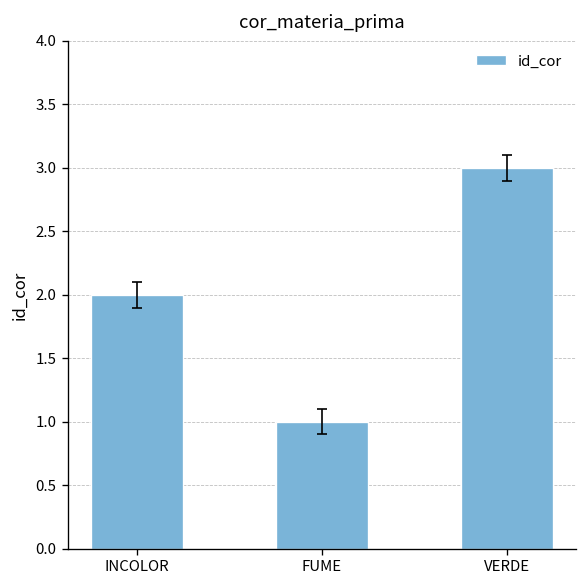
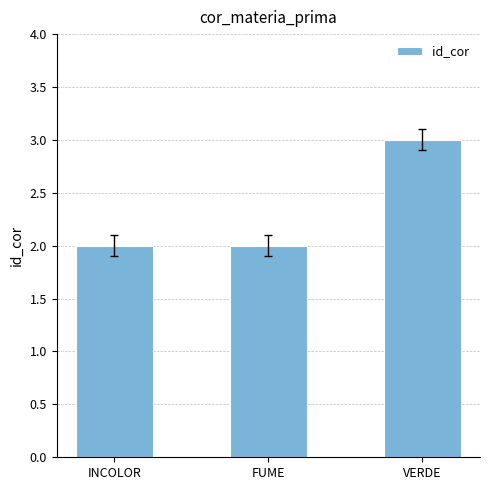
  {
    "id_cor": {
      "INCOLOR": 2,
-     "FUME": 1,
+     "FUME": 2,
      "VERDE": 3
    }
  }
